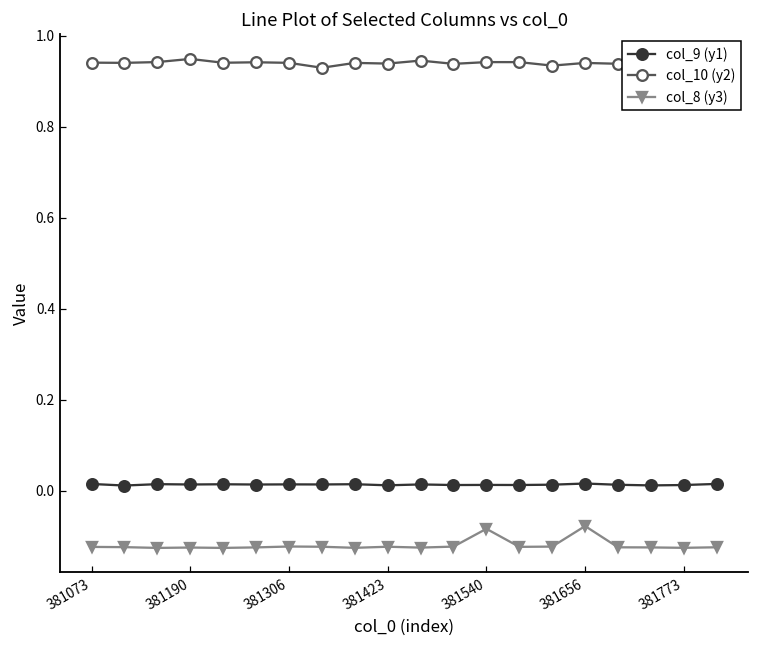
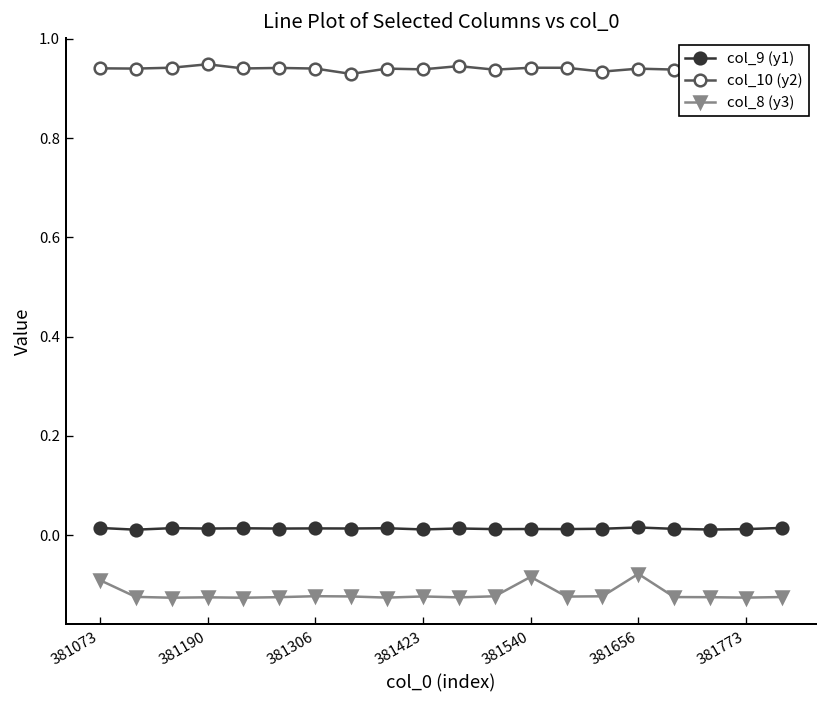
  {
    "col_8 (y3)": {
-     "381073": -0.12,
+     "381073": -0.09,
      "381190": -0.13,
      "381306": -0.12,
      "381423": -0.12,
      "381540": -0.08,
      "381656": -0.08,
      "381773": -0.13
    }
  }
